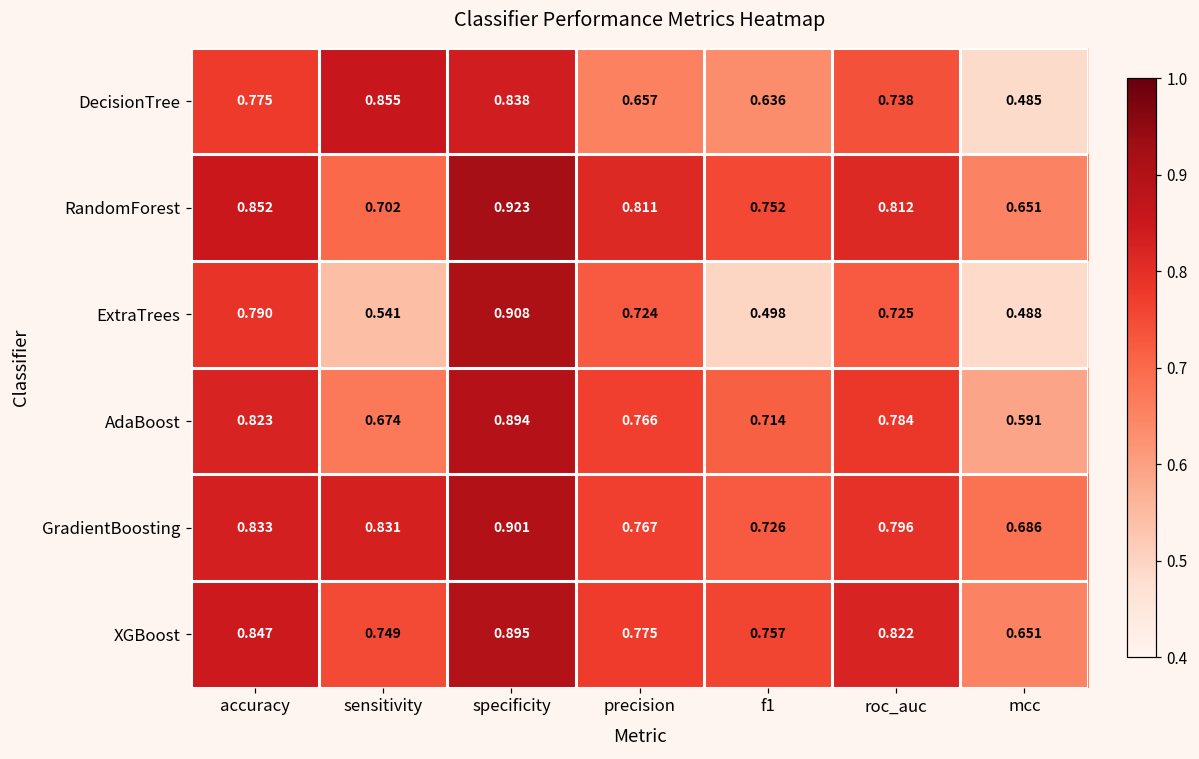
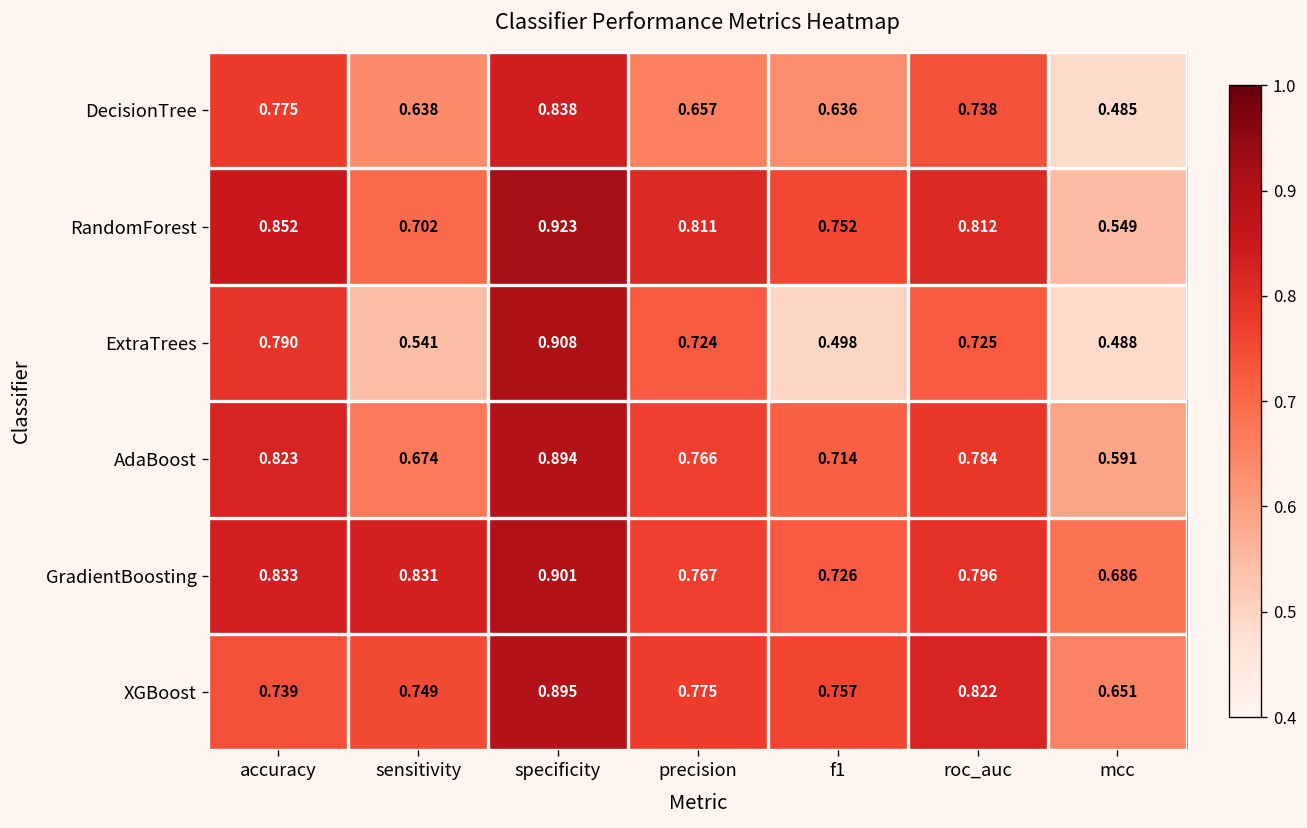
  {
    "DecisionTree": {
      "accuracy": 0.775,
-     "sensitivity": 0.855,
+     "sensitivity": 0.638,
      "specificity": 0.838,
      "precision": 0.657,
      "f1": 0.636,
      "roc_auc": 0.738,
      "mcc": 0.485
    },
    "RandomForest": {
      "accuracy": 0.852,
      "sensitivity": 0.702,
      "specificity": 0.923,
      "precision": 0.811,
      "f1": 0.752,
      "roc_auc": 0.812,
-     "mcc": 0.651
+     "mcc": 0.549
    },
    "ExtraTrees": {
      "accuracy": 0.790,
      "sensitivity": 0.541,
      "specificity": 0.908,
      "precision": 0.724,
      "f1": 0.498,
      "roc_auc": 0.725,
      "mcc": 0.488
    },
    "AdaBoost": {
      "accuracy": 0.823,
      "sensitivity": 0.674,
      "specificity": 0.894,
      "precision": 0.766,
      "f1": 0.714,
      "roc_auc": 0.784,
      "mcc": 0.591
    },
    "GradientBoosting": {
      "accuracy": 0.833,
      "sensitivity": 0.831,
      "specificity": 0.901,
      "precision": 0.767,
      "f1": 0.726,
      "roc_auc": 0.796,
      "mcc": 0.686
    },
    "XGBoost": {
-     "accuracy": 0.847,
+     "accuracy": 0.739,
      "sensitivity": 0.749,
      "specificity": 0.895,
      "precision": 0.775,
      "f1": 0.757,
      "roc_auc": 0.822,
      "mcc": 0.651
    }
  }
